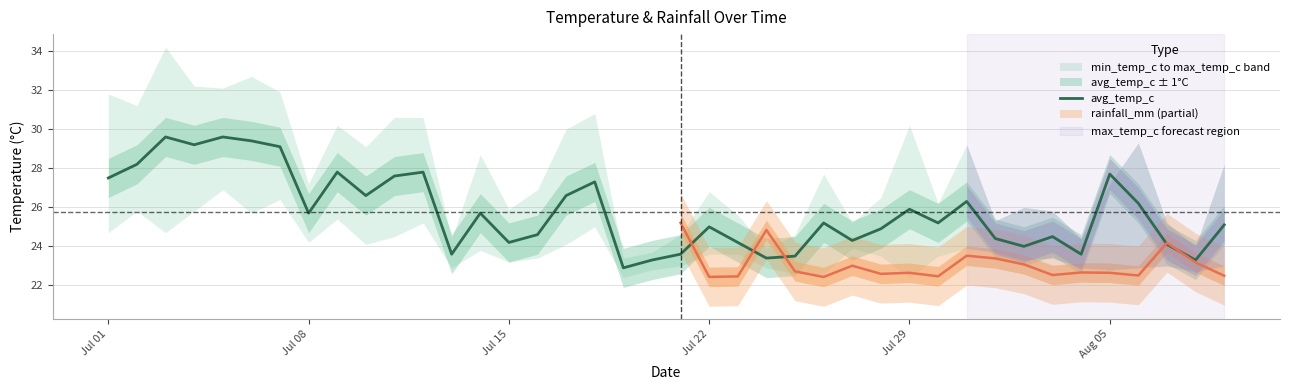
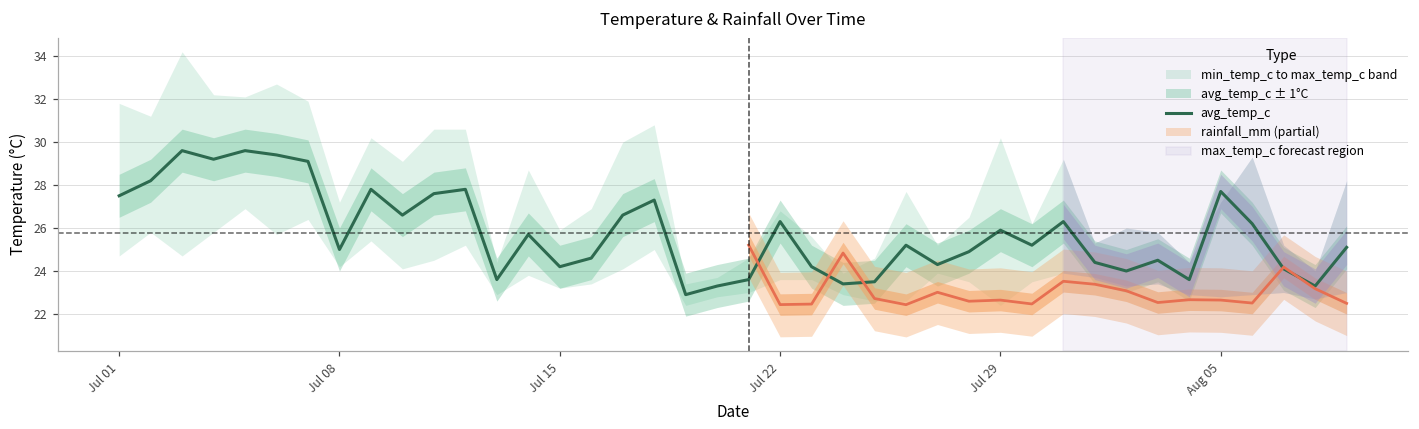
  {
    "avg_temp_c": {
      "Jul 01": 27.5,
-     "Jul 08": 25.7,
+     "Jul 08": 25.0,
      "Jul 15": 24.2,
-     "Jul 22": 25.0,
+     "Jul 22": 26.3,
      "Jul 29": 25.9,
      "Aug 05": 27.7
    }
  }
